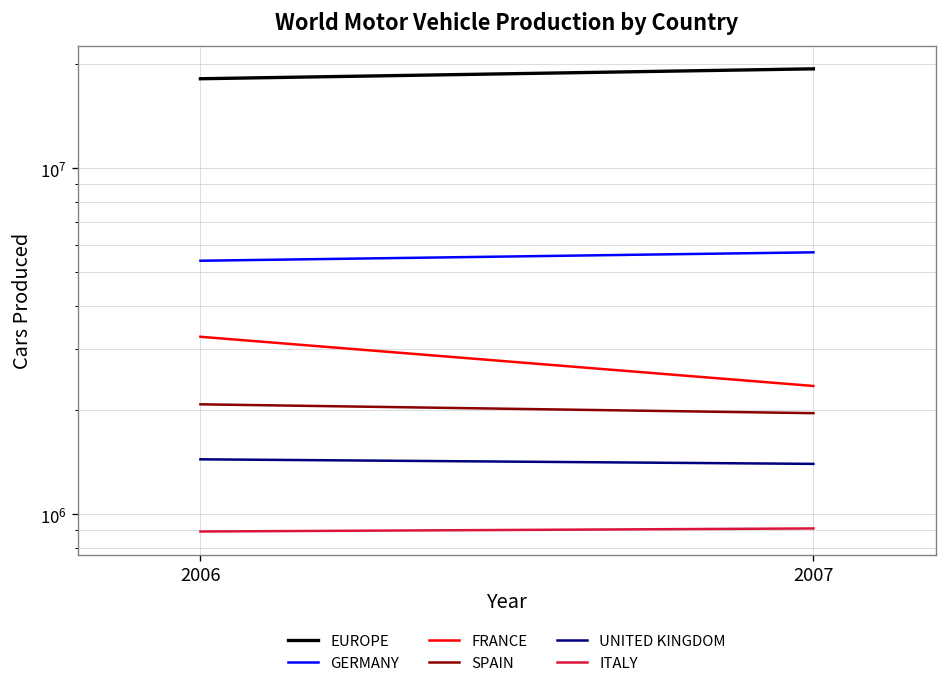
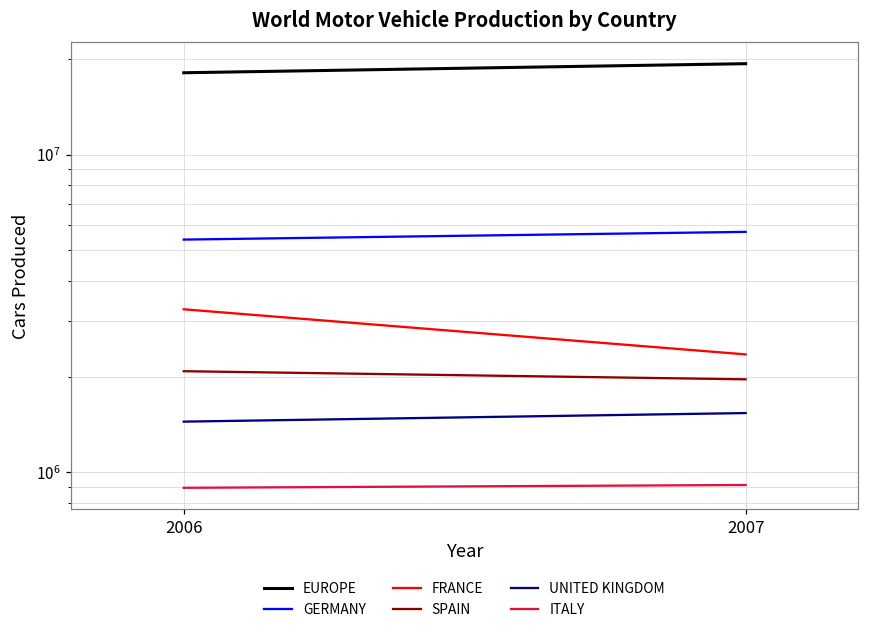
  {
    "EUROPE": {
      "2006": 18000000,
      "2007": 19000000
    },
    "GERMANY": {
      "2006": 5400000,
      "2007": 5700000
    },
    "FRANCE": {
      "2006": 3300000,
      "2007": 2300000
    },
    "SPAIN": {
      "2006": 2100000,
      "2007": 2000000
    },
    "UNITED KINGDOM": {
      "2006": 1400000,
-     "2007": 1400000
+     "2007": 1500000
    },
    "ITALY": {
      "2006": 890000,
      "2007": 910000
    }
  }
